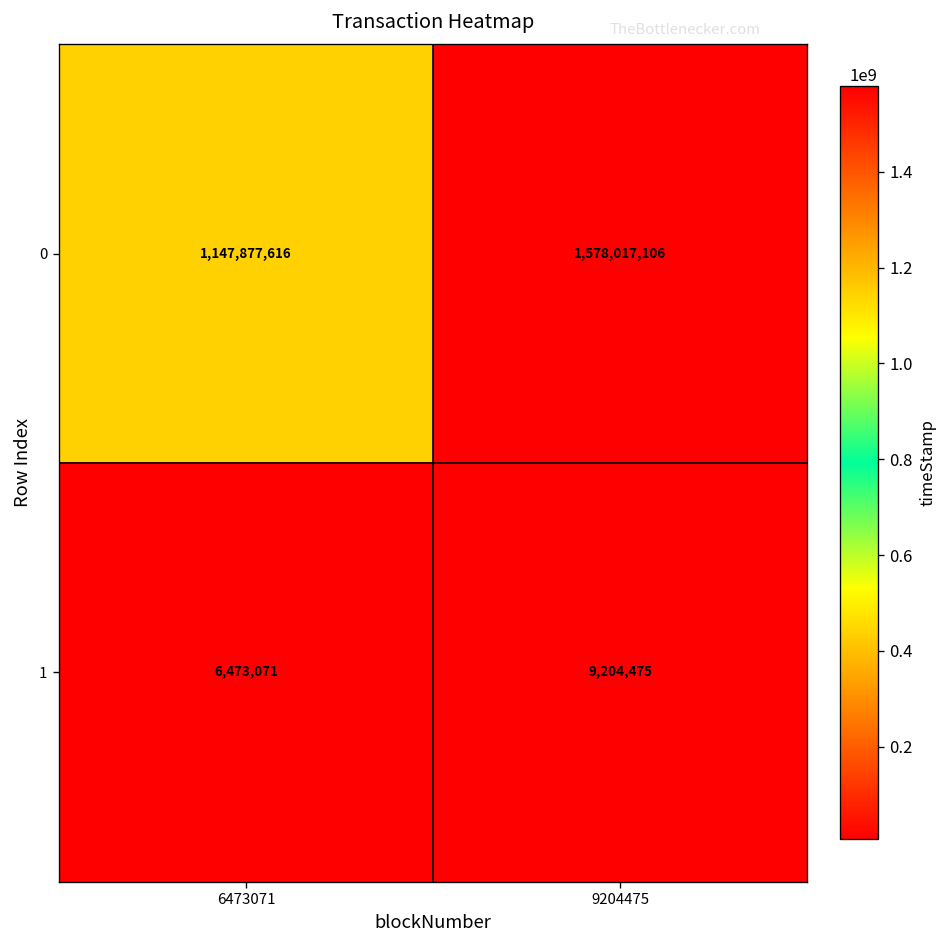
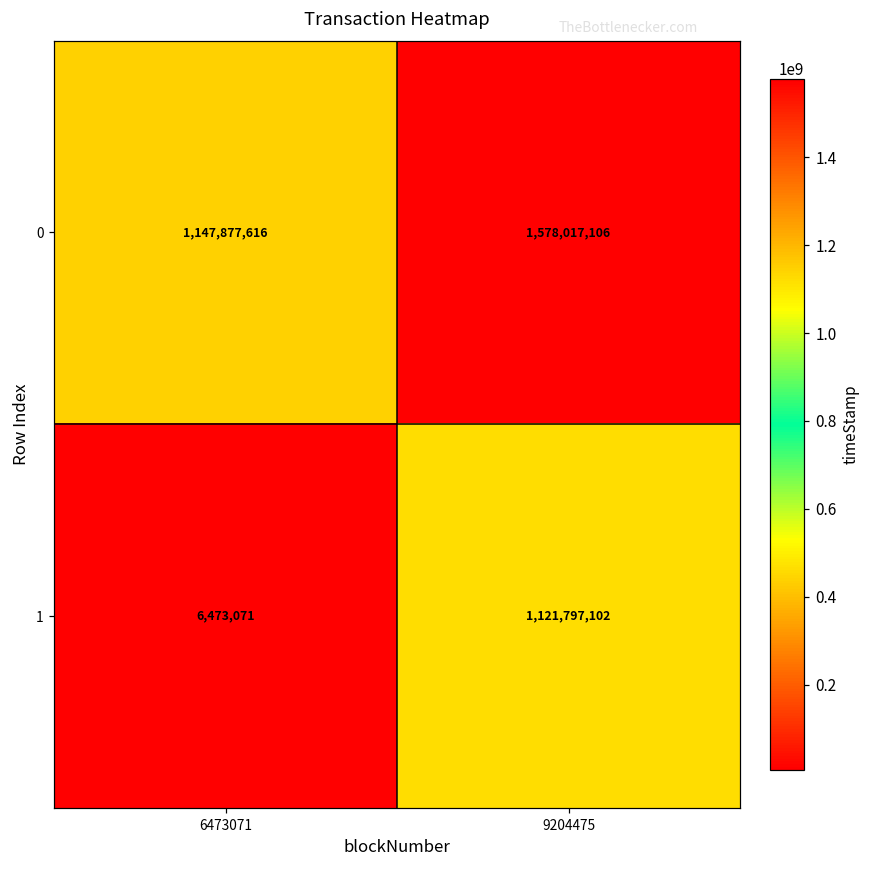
  {
    "0": {
      "6473071": "1,147,877,616",
      "9204475": "1,578,017,106"
    },
    "1": {
      "6473071": "6,473,071",
-     "9204475": "9,204,475"
+     "9204475": "1,121,797,102"
    }
  }
